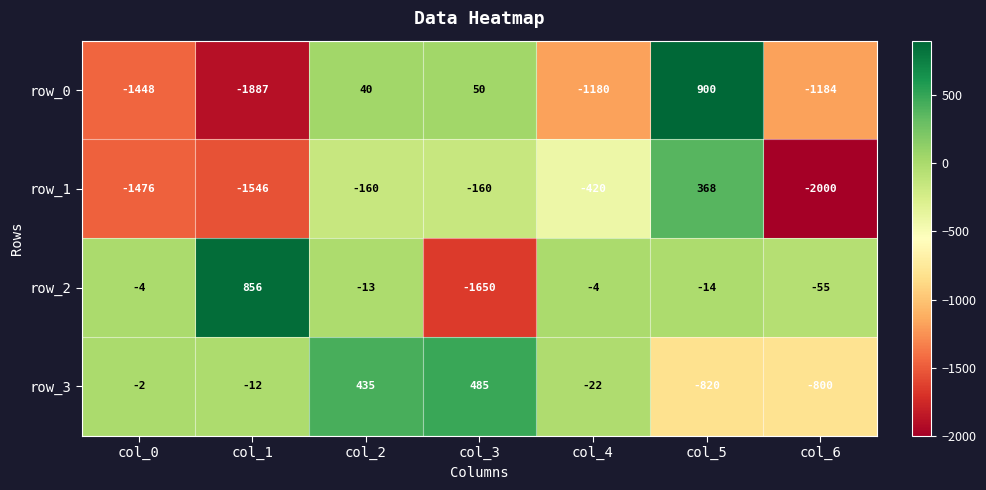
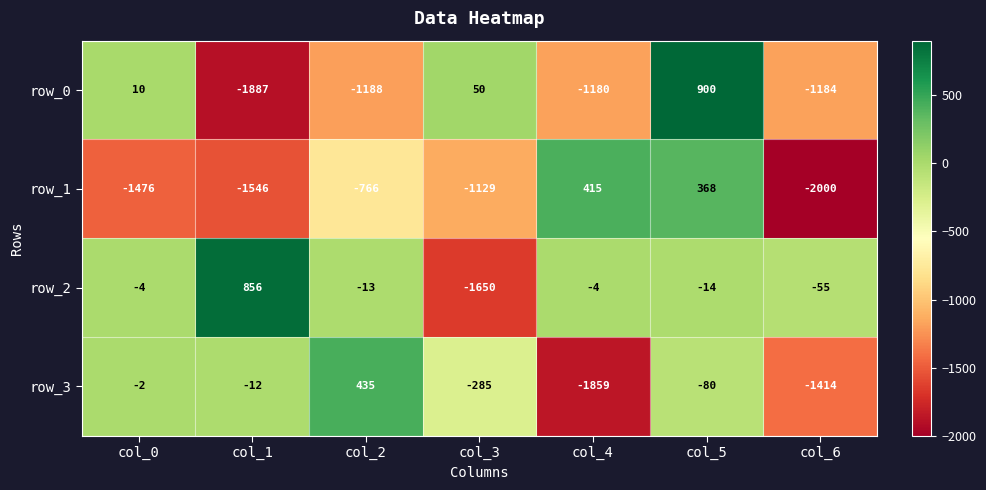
  {
    "row_0": {
-     "col_0": -1448,
+     "col_0": 10,
      "col_1": -1887,
-     "col_2": 40,
+     "col_2": -1188,
      "col_3": 50,
      "col_4": -1180,
      "col_5": 900,
      "col_6": -1184
    },
    "row_1": {
      "col_0": -1476,
      "col_1": -1546,
-     "col_2": -160,
-     "col_3": -160,
-     "col_4": -420,
+     "col_2": -766,
+     "col_3": -1129,
+     "col_4": 415,
      "col_5": 368,
      "col_6": -2000
    },
    "row_2": {
      "col_0": -4,
      "col_1": 856,
      "col_2": -13,
      "col_3": -1650,
      "col_4": -4,
      "col_5": -14,
      "col_6": -55
    },
    "row_3": {
      "col_0": -2,
      "col_1": -12,
      "col_2": 435,
-     "col_3": 485,
-     "col_4": -22,
-     "col_5": -820,
-     "col_6": -800
+     "col_3": -285,
+     "col_4": -1859,
+     "col_5": -80,
+     "col_6": -1414
    }
  }
